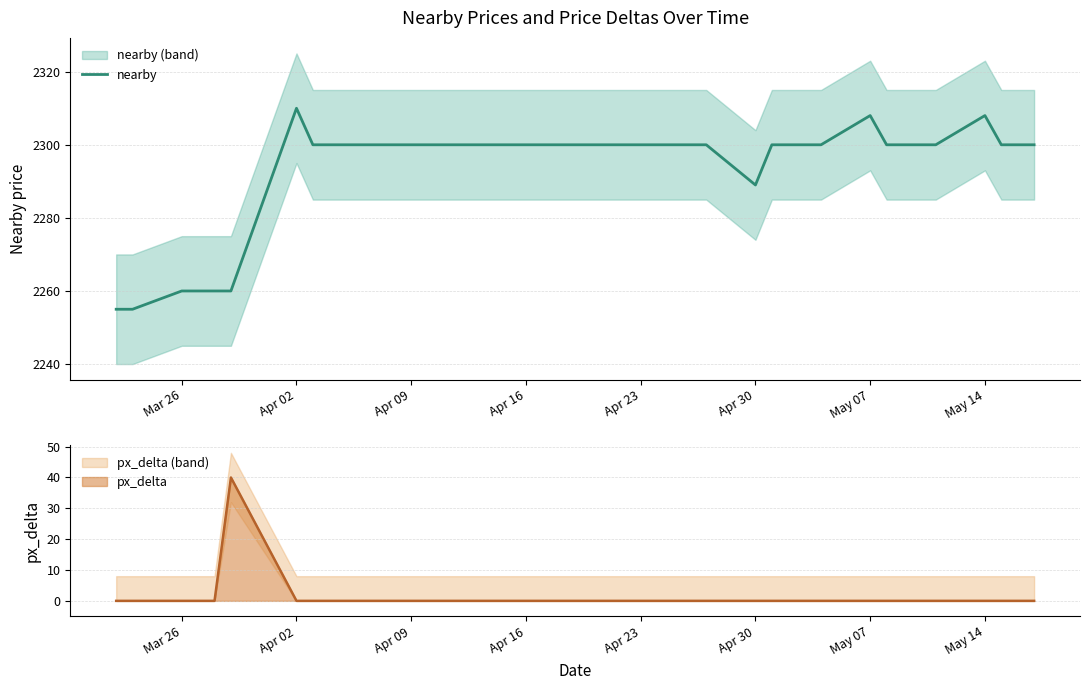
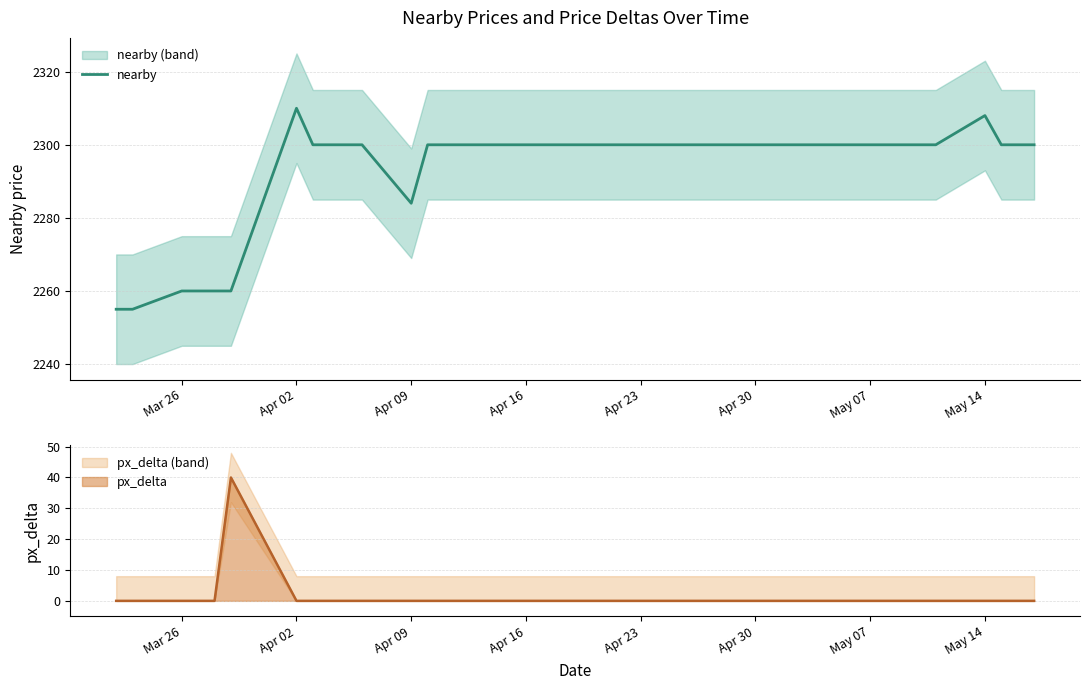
  {
    "Nearby Prices and Price Deltas Over Time": {
      "nearby": {
        "Mar 26": 2260,
        "Apr 02": 2310,
-       "Apr 09": 2300,
+       "Apr 09": 2284,
        "Apr 16": 2300,
        "Apr 23": 2300,
-       "Apr 30": 2289,
-       "May 07": 2308,
+       "Apr 30": 2300,
+       "May 07": 2300,
        "May 14": 2308
      }
    }
  }
